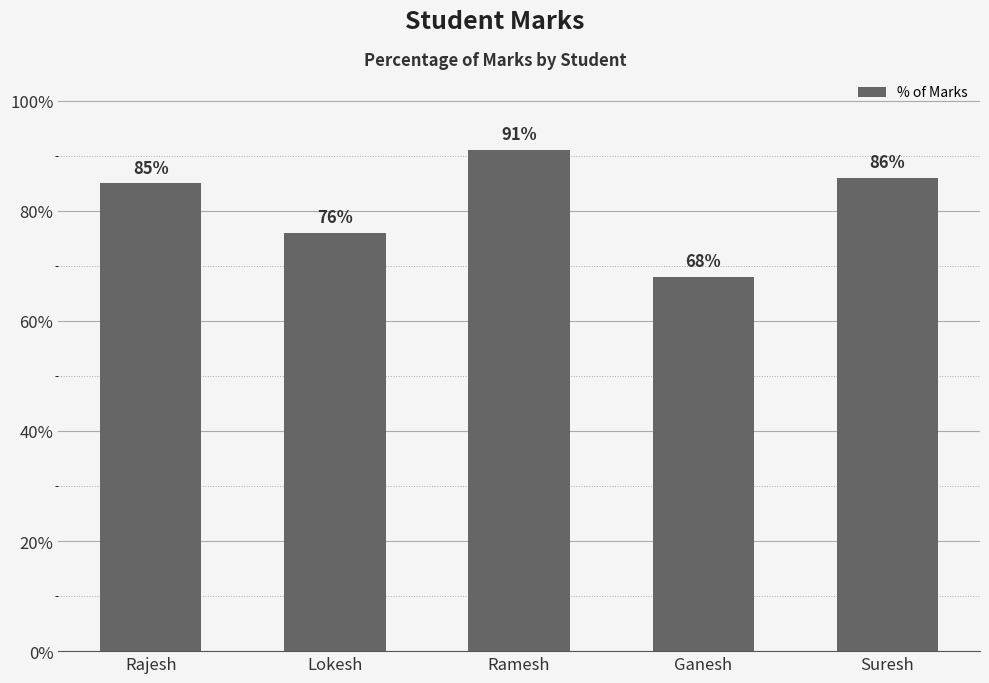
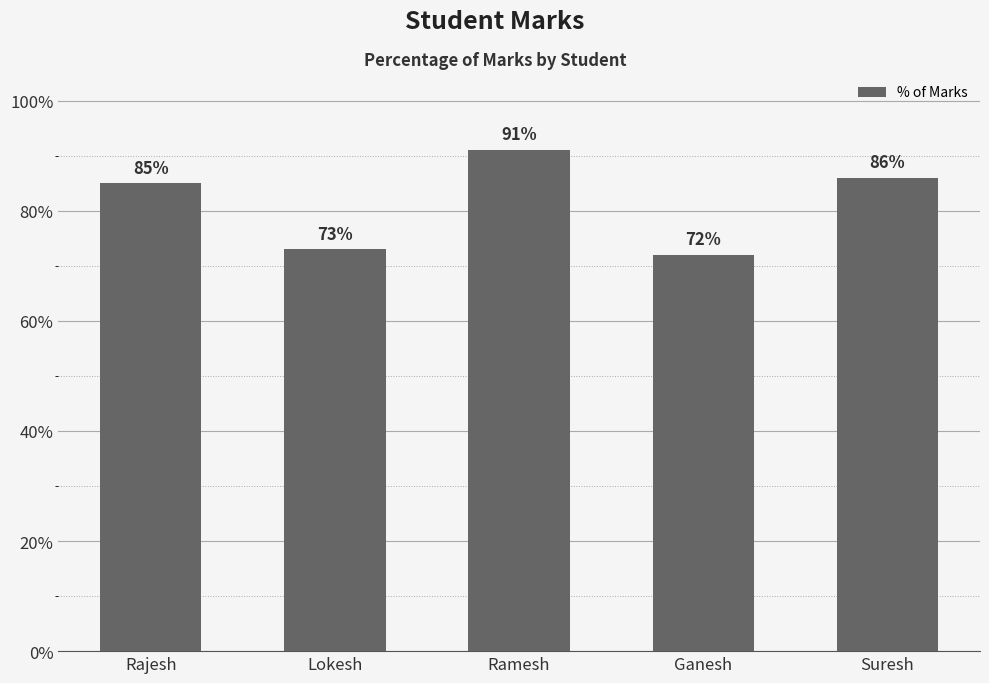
  {
    "Rajesh": "85%",
-   "Lokesh": "76%",
+   "Lokesh": "73%",
    "Ramesh": "91%",
-   "Ganesh": "68%",
+   "Ganesh": "72%",
    "Suresh": "86%"
  }
